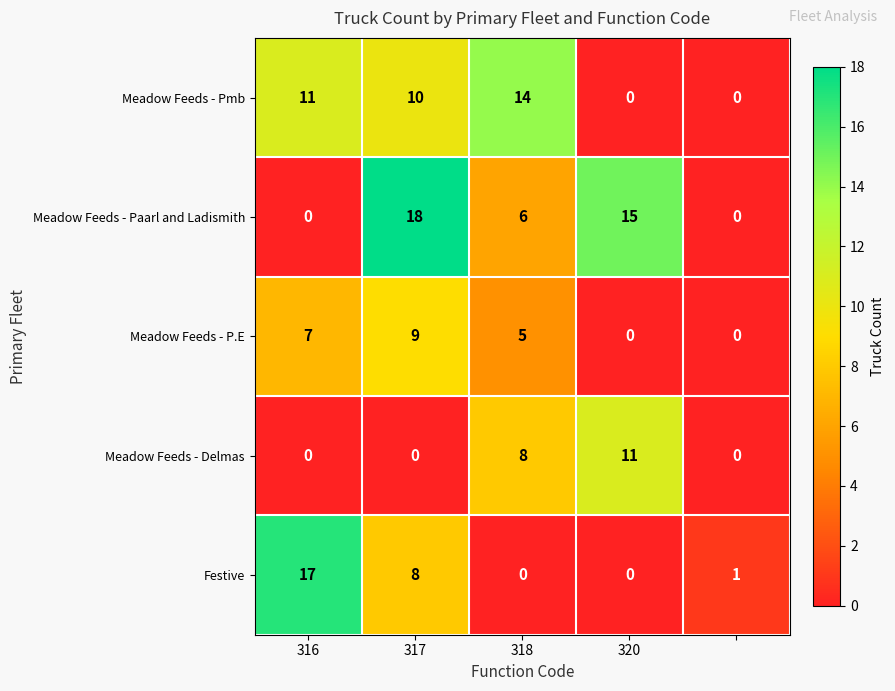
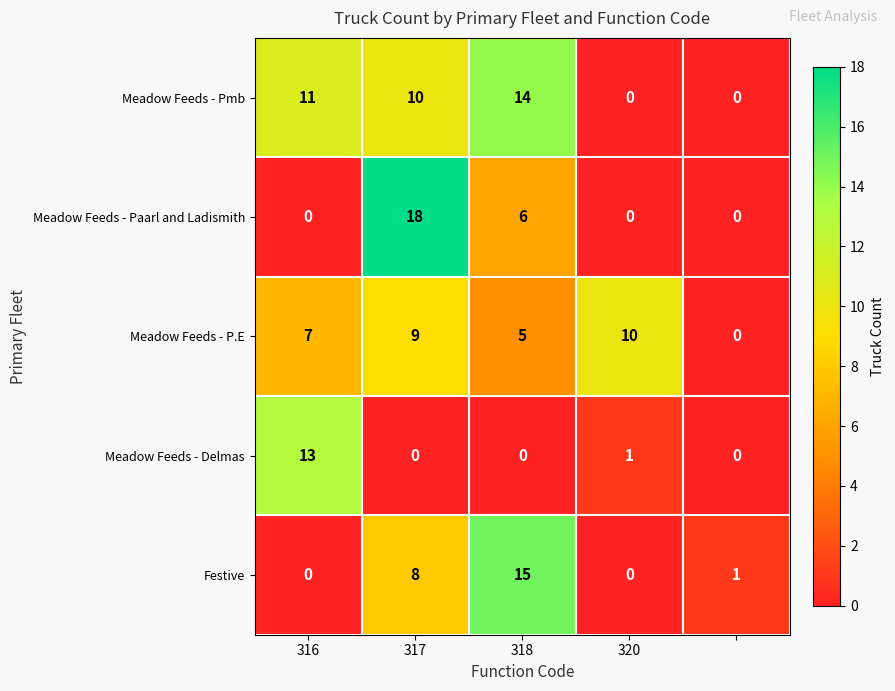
  {
    "Meadow Feeds - Pmb": {
      "316": 11,
      "317": 10,
      "318": 14,
      "320": 0
    },
    "Meadow Feeds - Paarl and Ladismith": {
      "316": 0,
      "317": 18,
      "318": 6,
-     "320": 15
+     "320": 0
    },
    "Meadow Feeds - P.E": {
      "316": 7,
      "317": 9,
      "318": 5,
-     "320": 0
+     "320": 10
    },
    "Meadow Feeds - Delmas": {
-     "316": 0,
+     "316": 13,
      "317": 0,
-     "318": 8,
-     "320": 11
+     "318": 0,
+     "320": 1
    },
    "Festive": {
-     "316": 17,
+     "316": 0,
      "317": 8,
-     "318": 0,
+     "318": 15,
      "320": 0
    }
  }
